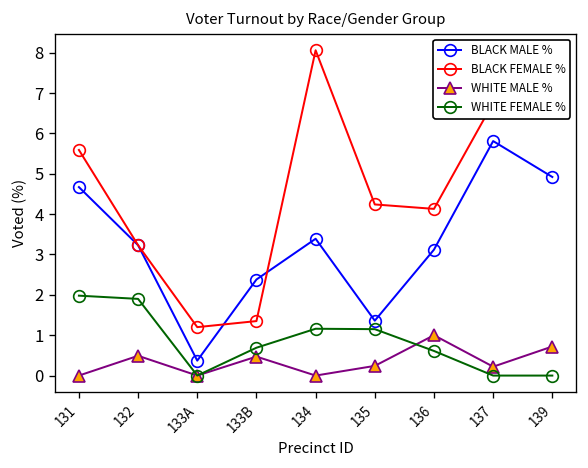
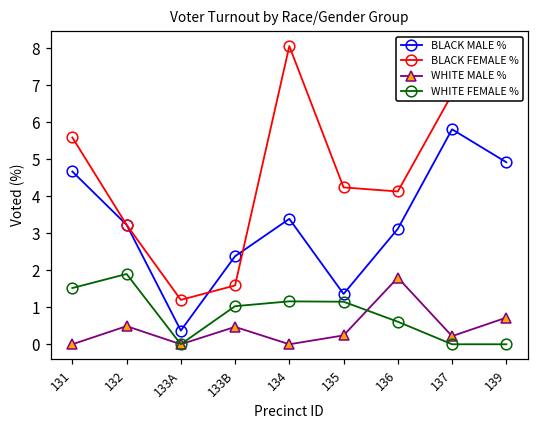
  {
    "BLACK MALE %": {
      "131": 4.7,
      "133A": 0.4,
      "133B": 2.4,
      "134": 3.4,
      "135": 1.4,
      "136": 3.1,
      "137": 5.8,
      "139": 4.9
    },
    "BLACK FEMALE %": {
      "131": 5.6,
      "133A": 1.2,
-     "133B": 1.4,
+     "133B": 1.6,
      "134": 8.1,
      "135": 4.2,
      "136": 4.1
    },
    "WHITE MALE %": {
      "131": 0.0,
      "132": 0.5,
      "133B": 0.5,
      "134": 0.0,
      "135": 0.2,
-     "136": 1.0,
+     "136": 1.8,
      "137": 0.2,
      "139": 0.7
    },
    "WHITE FEMALE %": {
-     "131": 2.0,
+     "131": 1.5,
      "132": 1.9,
-     "133B": 0.7,
+     "133B": 1.0,
      "134": 1.2,
      "135": 1.2,
      "136": 0.6,
      "137": 0.0,
      "139": 0.0
    }
  }
